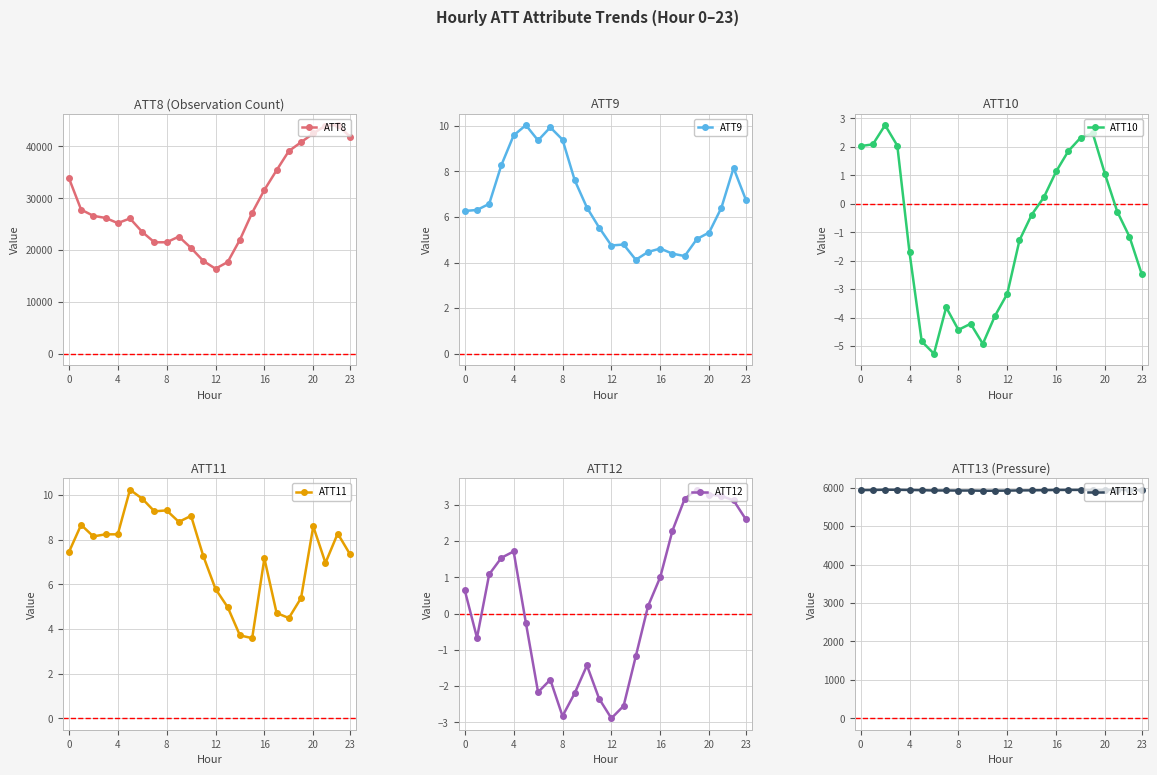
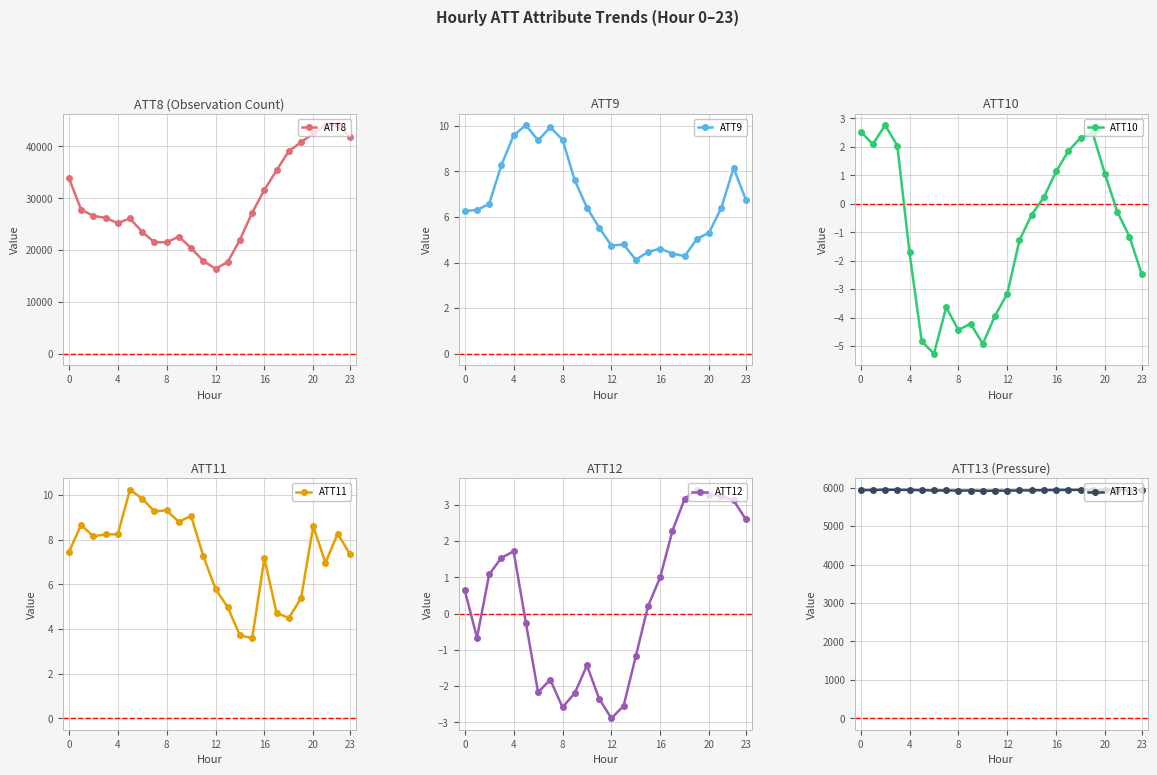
  {
    "ATT8 (Observation Count)": {
      "0": 34000,
      "4": 25000,
      "8": 22000,
      "12": 16000,
      "16": 32000,
      "23": 42000
    },
    "ATT9": {
      "0": 6.3,
      "4": 9.6,
      "8": 9.4,
      "12": 4.7,
      "16": 4.6,
      "20": 5.3,
      "23": 6.8
    },
    "ATT10": {
-     "0": 2.0,
+     "0": 2.5,
      "4": -1.7,
      "8": -4.4,
      "12": -3.2,
      "16": 1.1,
      "20": 1.0,
      "23": -2.5
    },
    "ATT11": {
      "0": 7.4,
      "4": 8.2,
      "8": 9.3,
      "12": 5.8,
      "16": 7.2,
      "20": 8.6,
      "23": 7.4
    },
    "ATT12": {
      "0": 0.6,
      "4": 1.7,
-     "8": -2.8,
+     "8": -2.6,
      "12": -2.9,
      "16": 1.0,
      "23": 2.6
    },
    "ATT13 (Pressure)": {
      "0": 5900,
      "4": 5900,
      "8": 5900,
      "12": 5900,
      "16": 5900
    }
  }
